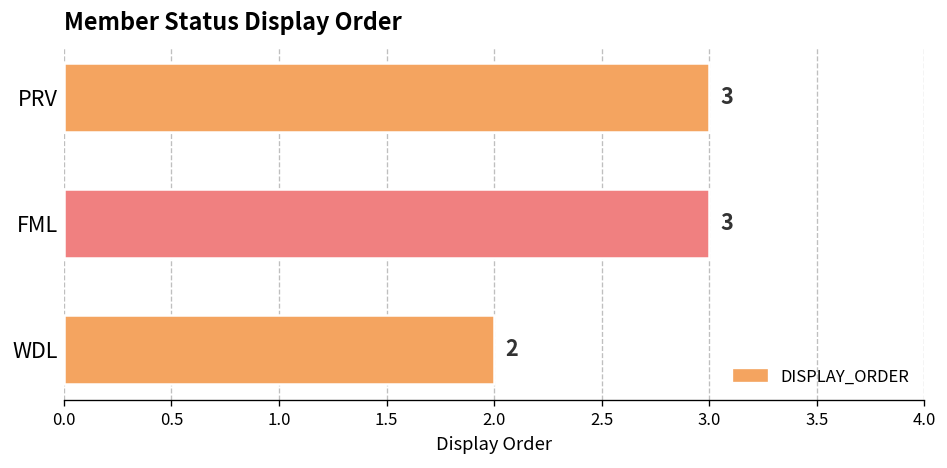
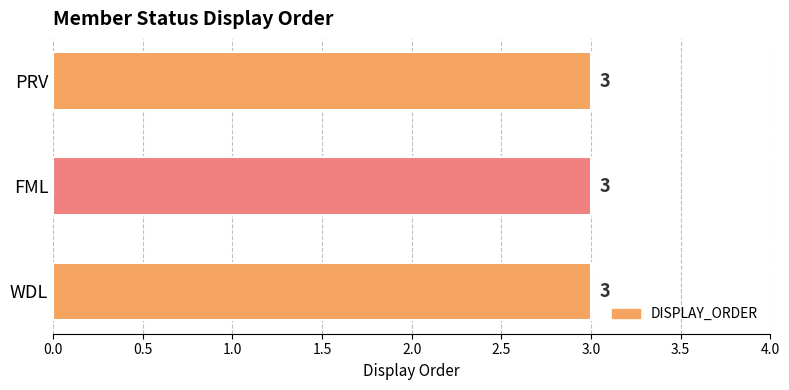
  {
    "PRV": 3,
    "FML": 3,
-   "WDL": 2
+   "WDL": 3
  }
